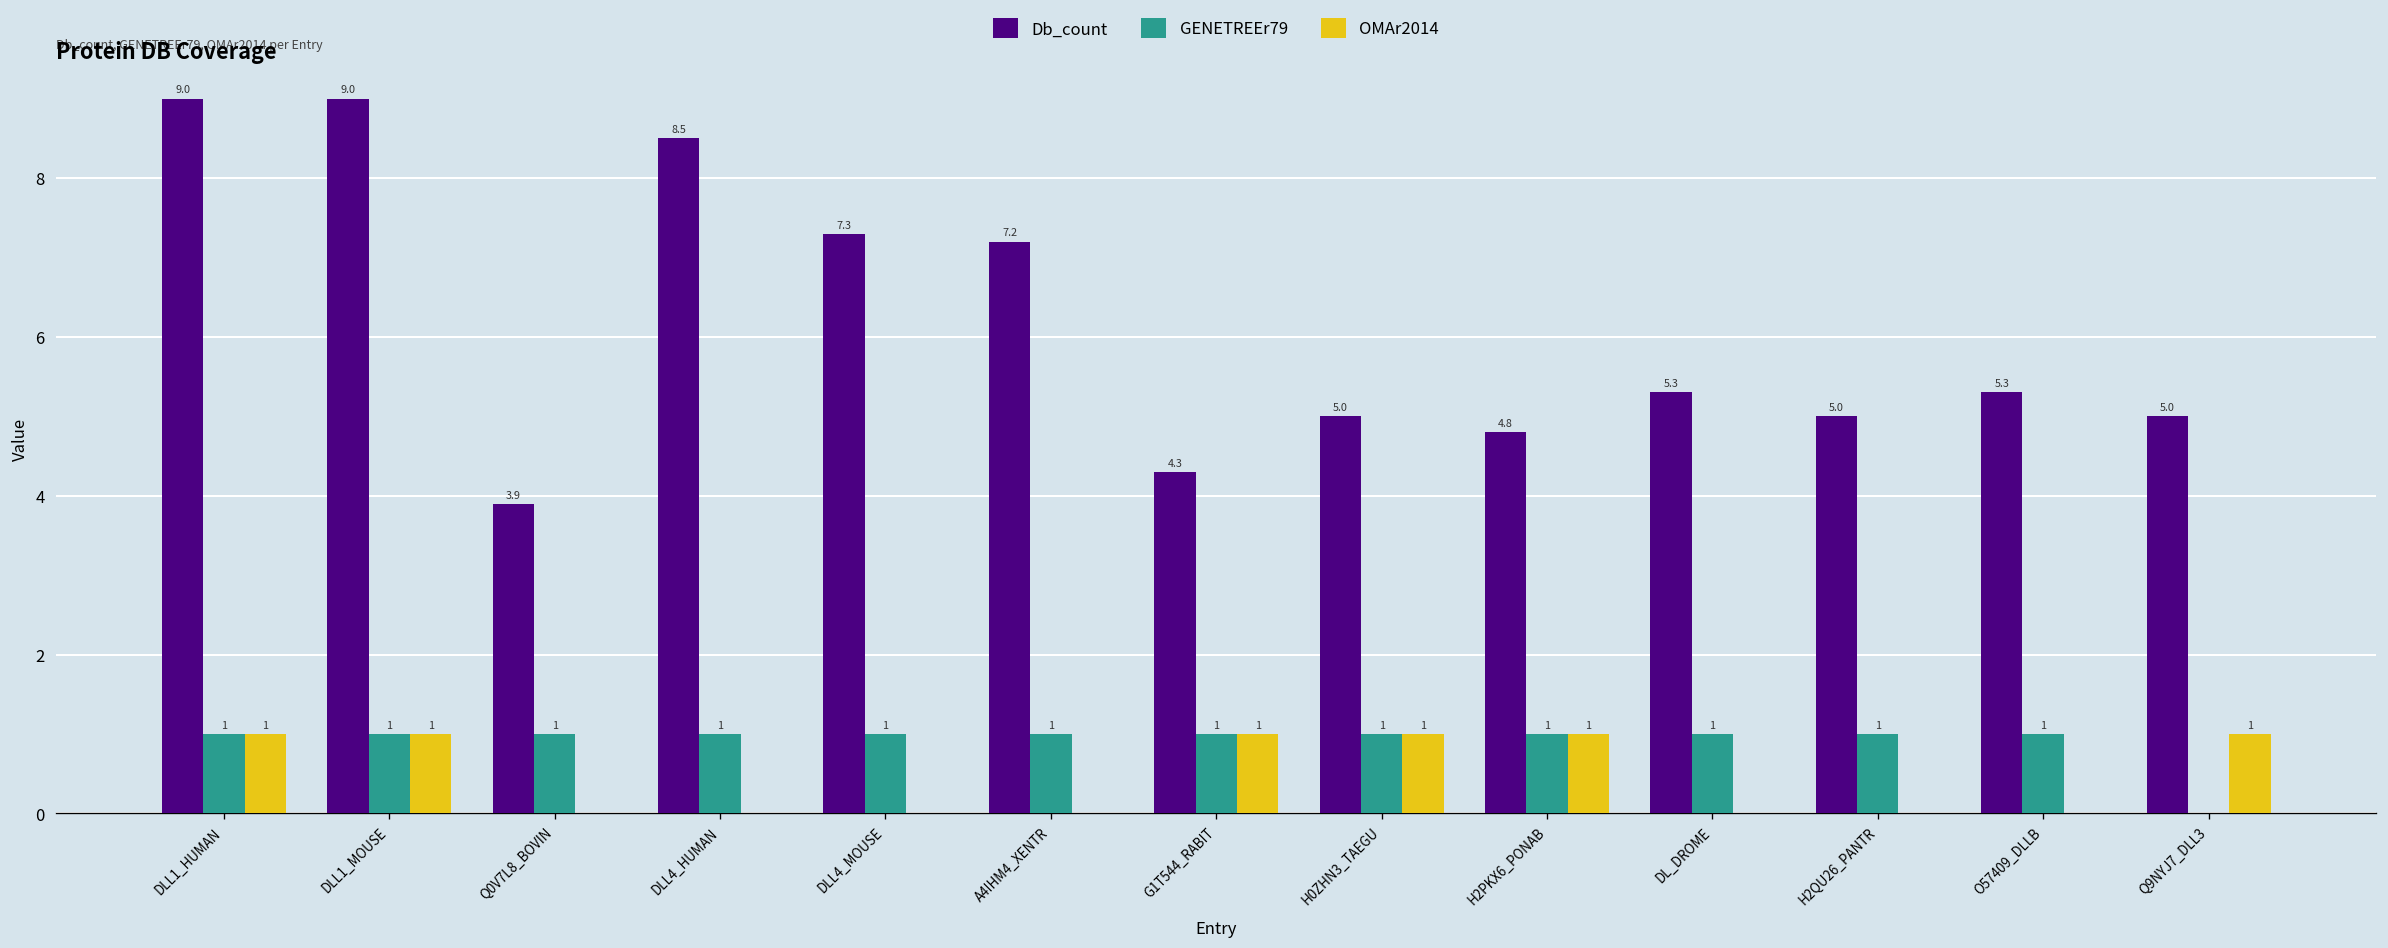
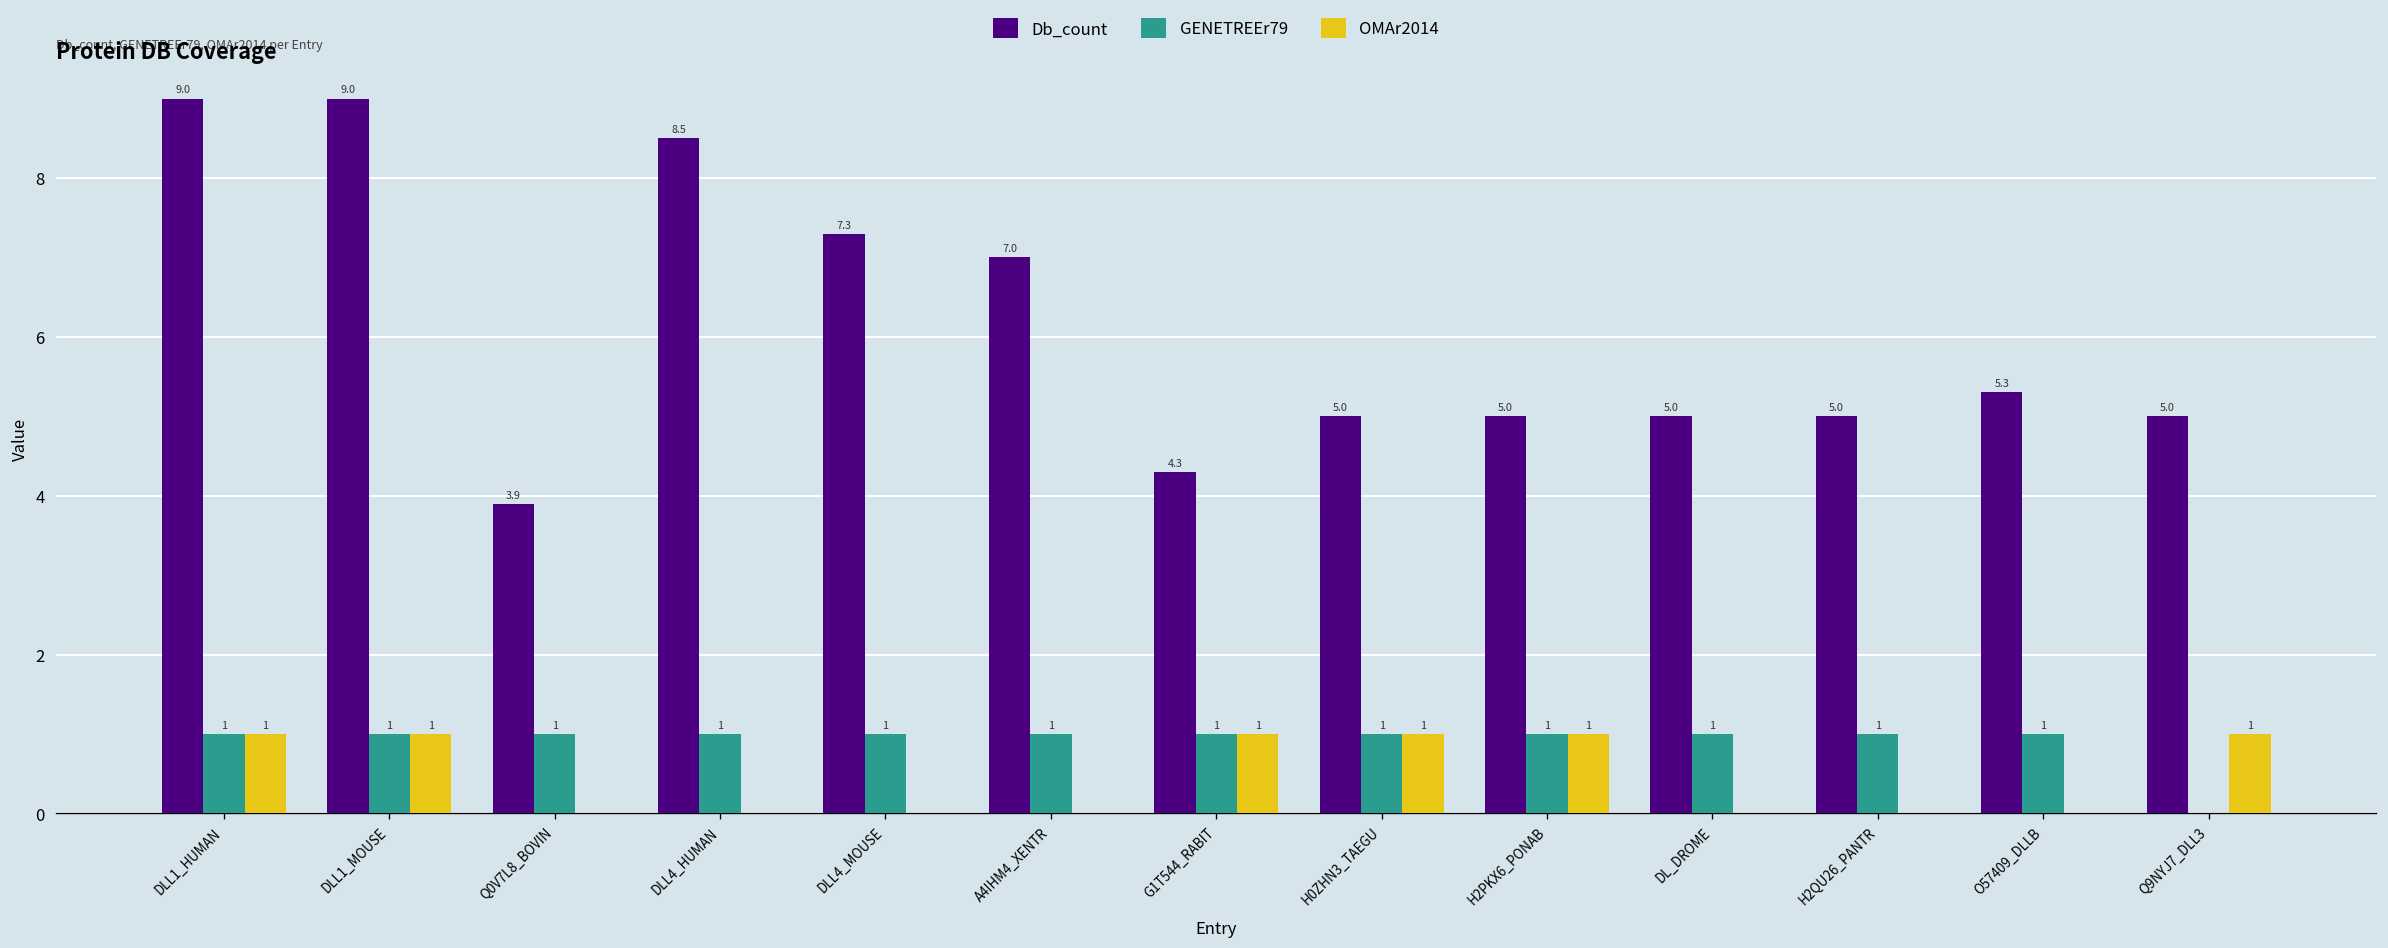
  {
    "Db_count": {
      "DLL1_HUMAN": 9.0,
      "DLL1_MOUSE": 9.0,
      "Q0V7L8_BOVIN": 3.9,
      "DLL4_HUMAN": 8.5,
      "DLL4_MOUSE": 7.3,
-     "A4IHM4_XENTR": 7.2,
+     "A4IHM4_XENTR": 7.0,
      "G1T544_RABIT": 4.3,
      "H0ZHN3_TAEGU": 5.0,
-     "H2PKX6_PONAB": 4.8,
-     "DL_DROME": 5.3,
+     "H2PKX6_PONAB": 5.0,
+     "DL_DROME": 5.0,
      "H2QU26_PANTR": 5.0,
      "O57409_DLLB": 5.3,
      "Q9NYJ7_DLL3": 5.0
    },
    "GENETREEr79": {
      "DLL1_HUMAN": 1,
      "DLL1_MOUSE": 1,
      "Q0V7L8_BOVIN": 1,
      "DLL4_HUMAN": 1,
      "DLL4_MOUSE": 1,
      "A4IHM4_XENTR": 1,
      "G1T544_RABIT": 1,
      "H0ZHN3_TAEGU": 1,
      "H2PKX6_PONAB": 1,
      "DL_DROME": 1,
      "H2QU26_PANTR": 1,
      "O57409_DLLB": 1
    },
    "OMAr2014": {
      "DLL1_HUMAN": 1,
      "DLL1_MOUSE": 1,
      "G1T544_RABIT": 1,
      "H0ZHN3_TAEGU": 1,
      "H2PKX6_PONAB": 1,
      "Q9NYJ7_DLL3": 1
    }
  }
